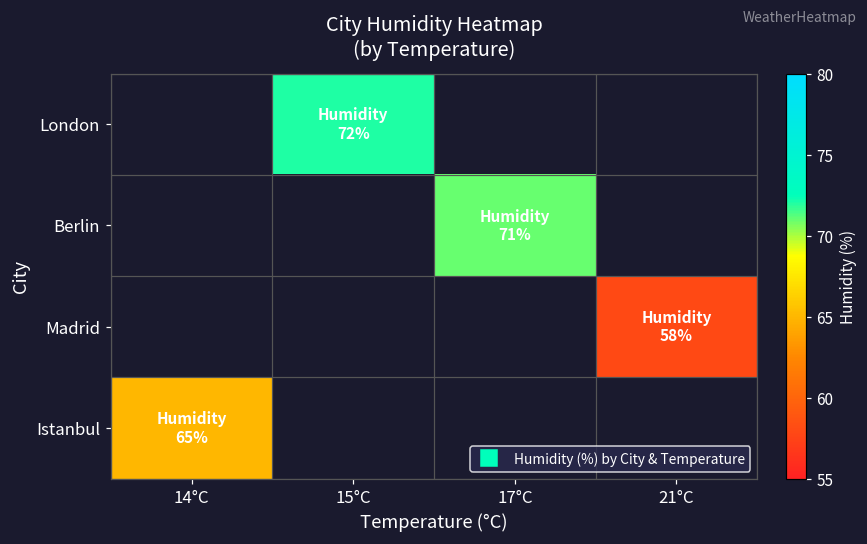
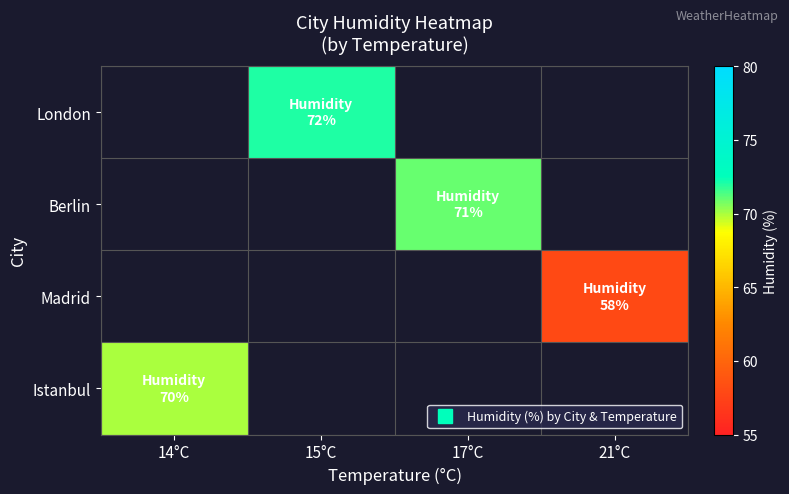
  {
    "London": {
      "15°C": "72%"
    },
    "Berlin": {
      "17°C": "71%"
    },
    "Madrid": {
      "21°C": "58%"
    },
    "Istanbul": {
-     "14°C": "65%"
+     "14°C": "70%"
    }
  }
